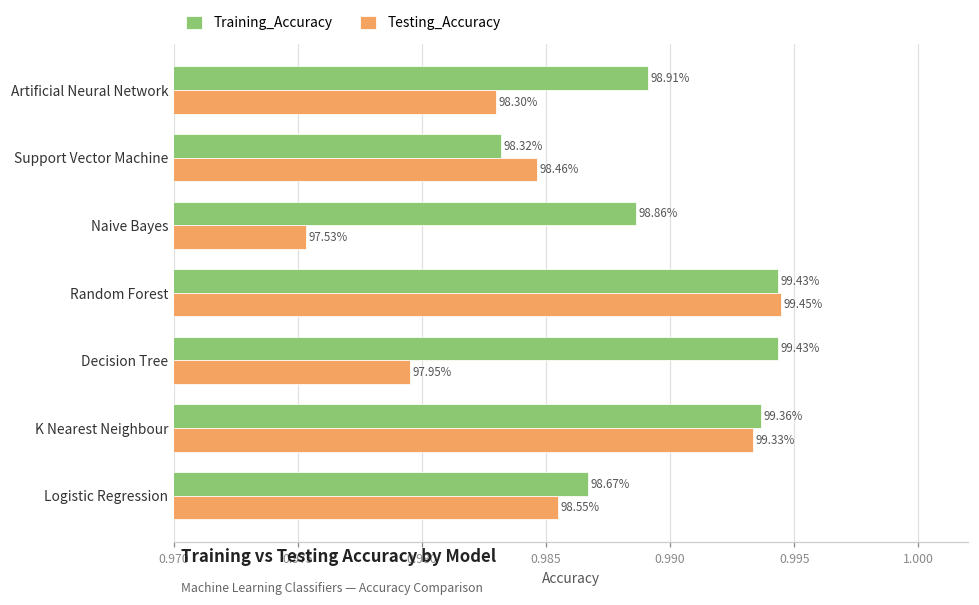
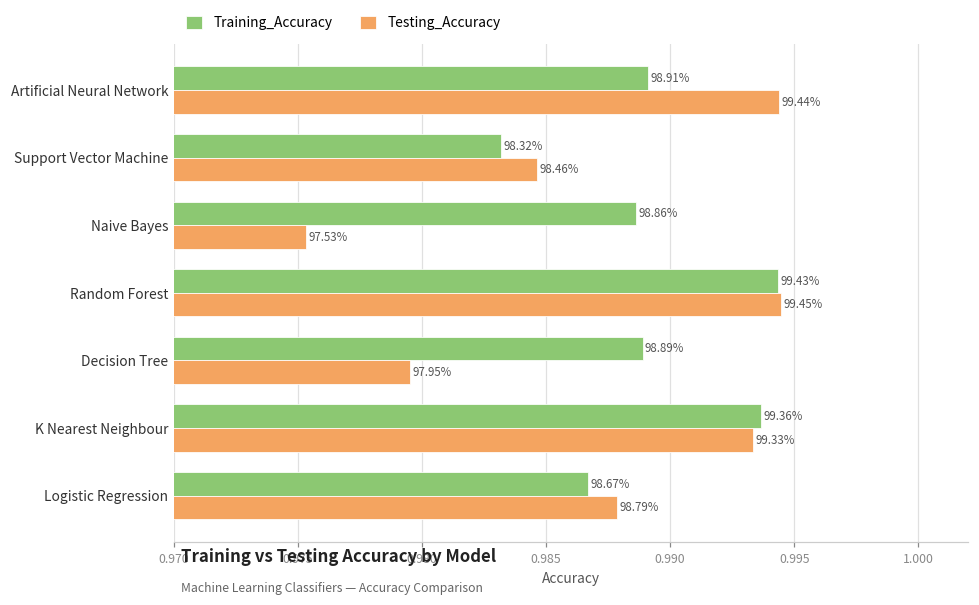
  {
    "Training_Accuracy": {
      "Artificial Neural Network": "98.91%",
      "Support Vector Machine": "98.32%",
      "Naive Bayes": "98.86%",
      "Random Forest": "99.43%",
-     "Decision Tree": "99.43%",
+     "Decision Tree": "98.89%",
      "K Nearest Neighbour": "99.36%",
      "Logistic Regression": "98.67%"
    },
    "Testing_Accuracy": {
-     "Artificial Neural Network": "98.30%",
+     "Artificial Neural Network": "99.44%",
      "Support Vector Machine": "98.46%",
      "Naive Bayes": "97.53%",
      "Random Forest": "99.45%",
      "Decision Tree": "97.95%",
      "K Nearest Neighbour": "99.33%",
-     "Logistic Regression": "98.55%"
+     "Logistic Regression": "98.79%"
    }
  }
